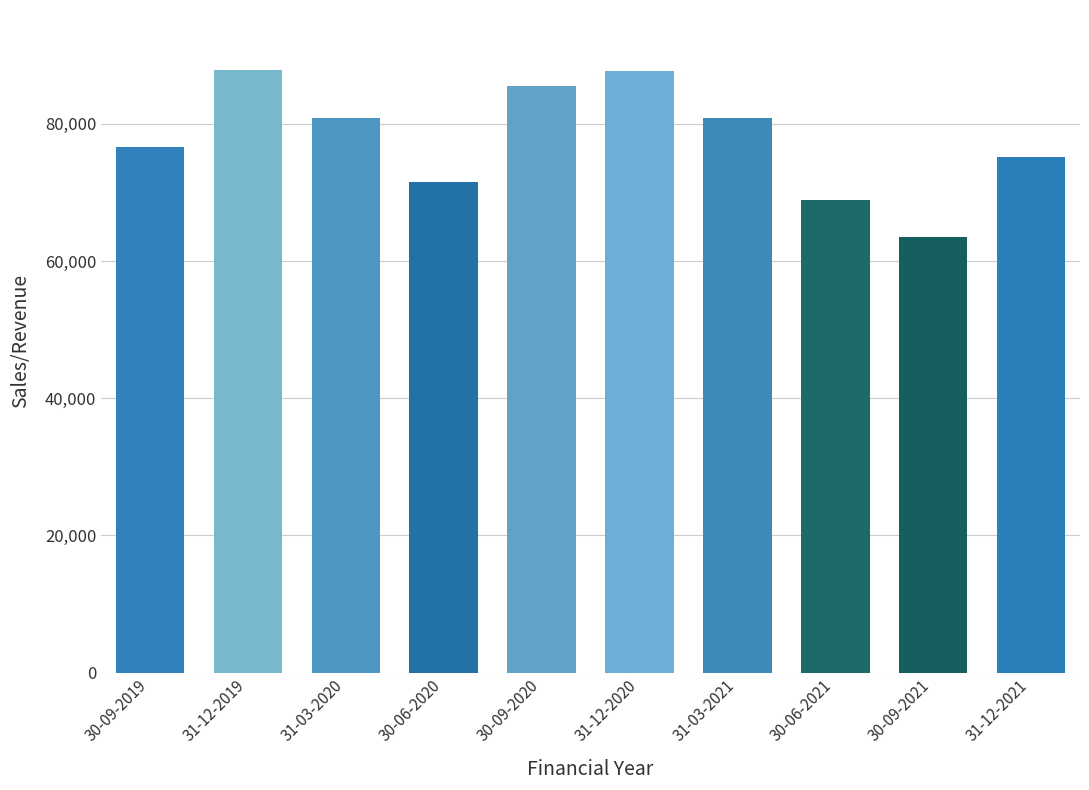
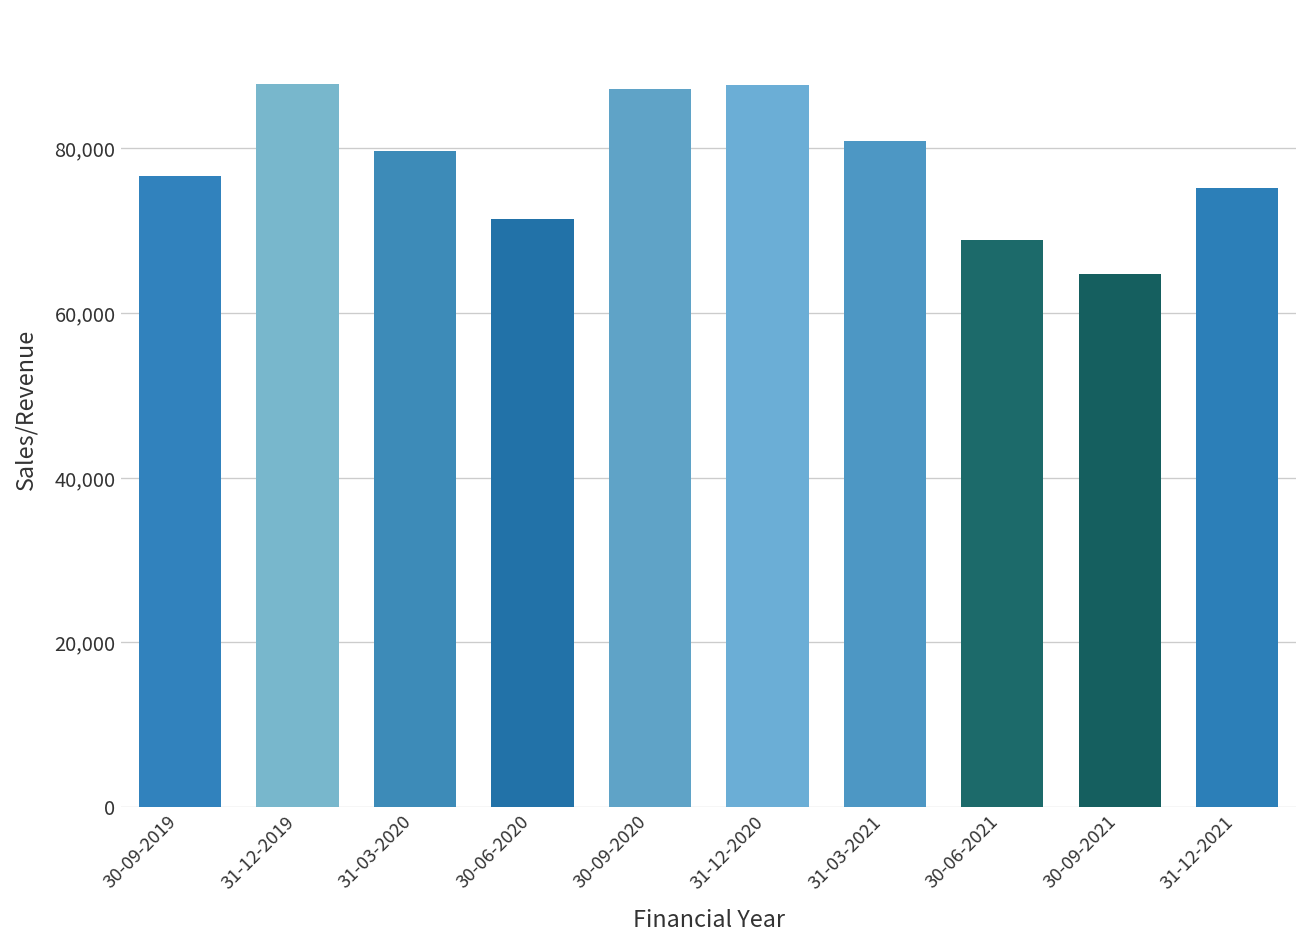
  {
    "30-09-2019": "77,000",
    "31-12-2019": "88,000",
-   "31-03-2020": "81,000",
+   "31-03-2020": "80,000",
    "30-06-2020": "71,000",
-   "30-09-2020": "86,000",
+   "30-09-2020": "87,000",
    "31-12-2020": "88,000",
    "31-03-2021": "81,000",
    "30-06-2021": "69,000",
-   "30-09-2021": "64,000",
+   "30-09-2021": "65,000",
    "31-12-2021": "75,000"
  }
